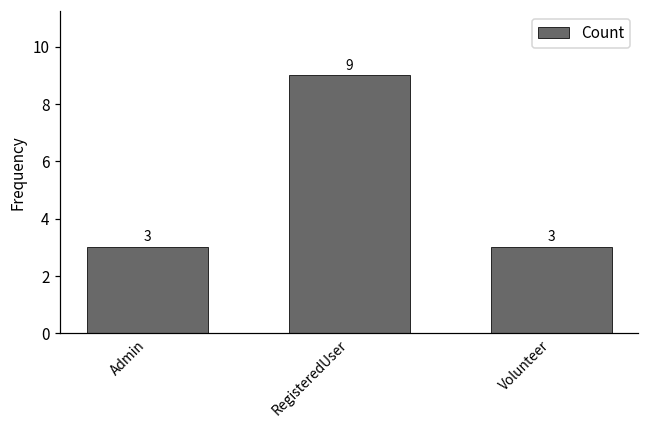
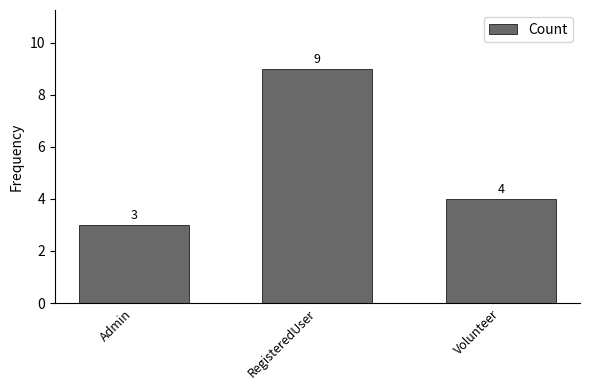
  {
    "Admin": 3,
    "RegisteredUser": 9,
-   "Volunteer": 3
+   "Volunteer": 4
  }
